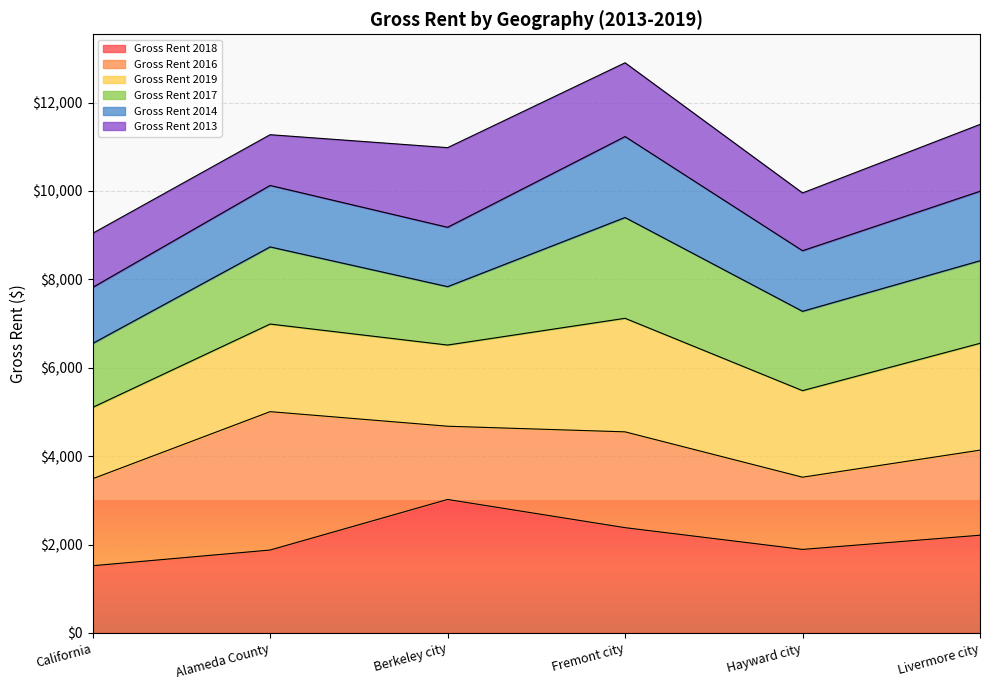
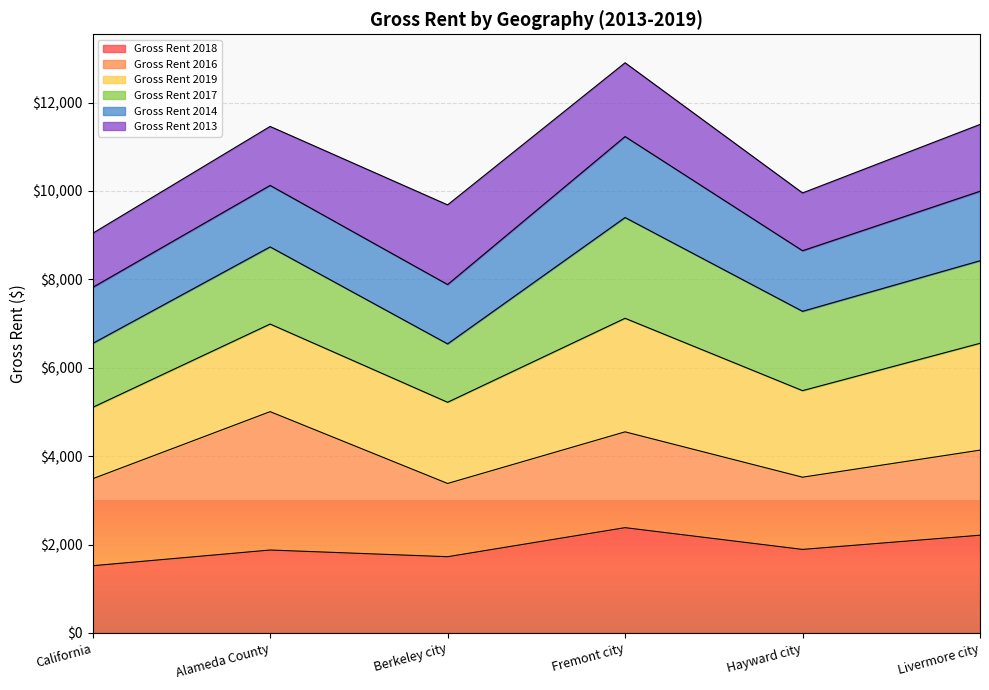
  {
    "Gross Rent 2018": {
      "California": "$1,500",
      "Alameda County": "$1,900",
-     "Berkeley city": "$3,000",
+     "Berkeley city": "$1,700",
      "Fremont city": "$2,400",
      "Hayward city": "$1,900",
      "Livermore city": "$2,200"
    },
    "Gross Rent 2016": {
      "California": "$2,000",
      "Alameda County": "$3,100",
      "Berkeley city": "$1,700",
      "Fremont city": "$2,200",
      "Hayward city": "$1,600",
      "Livermore city": "$1,900"
    },
    "Gross Rent 2019": {
      "California": "$1,600",
      "Alameda County": "$2,000",
      "Berkeley city": "$1,800",
      "Fremont city": "$2,600",
      "Hayward city": "$2,000",
      "Livermore city": "$2,400"
    },
    "Gross Rent 2017": {
      "California": "$1,400",
      "Alameda County": "$1,700",
      "Berkeley city": "$1,300",
      "Fremont city": "$2,300",
      "Hayward city": "$1,800",
      "Livermore city": "$1,900"
    },
    "Gross Rent 2014": {
      "California": "$1,300",
      "Alameda County": "$1,400",
      "Berkeley city": "$1,300",
      "Fremont city": "$1,800",
      "Hayward city": "$1,400",
      "Livermore city": "$1,600"
    },
    "Gross Rent 2013": {
      "California": "$1,200",
-     "Alameda County": "$1,100",
+     "Alameda County": "$1,300",
      "Berkeley city": "$1,800",
      "Fremont city": "$1,700",
      "Hayward city": "$1,300",
      "Livermore city": "$1,500"
    }
  }
